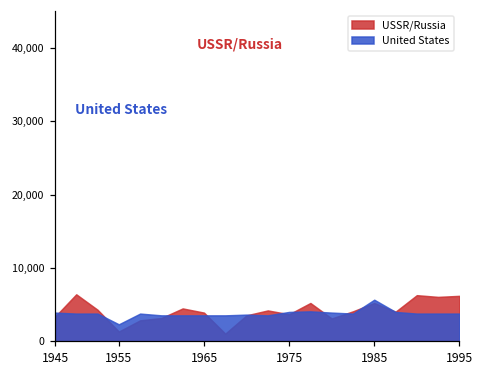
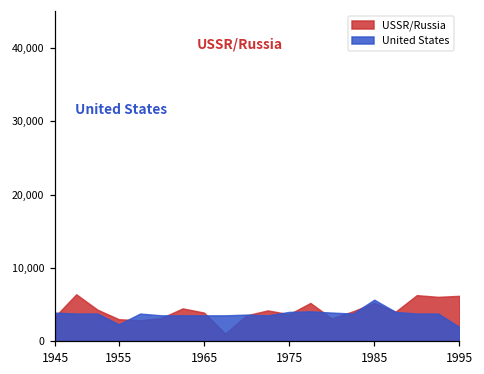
  {
    "USSR/Russia": {
      "1945": "3,000",
-     "1955": "1,000",
+     "1955": "3,000",
      "1985": "5,000",
      "1995": "6,000"
    },
    "United States": {
      "1945": "4,000",
      "1955": "2,000",
      "1985": "6,000",
-     "1995": "4,000"
+     "1995": "2,000"
    }
  }
